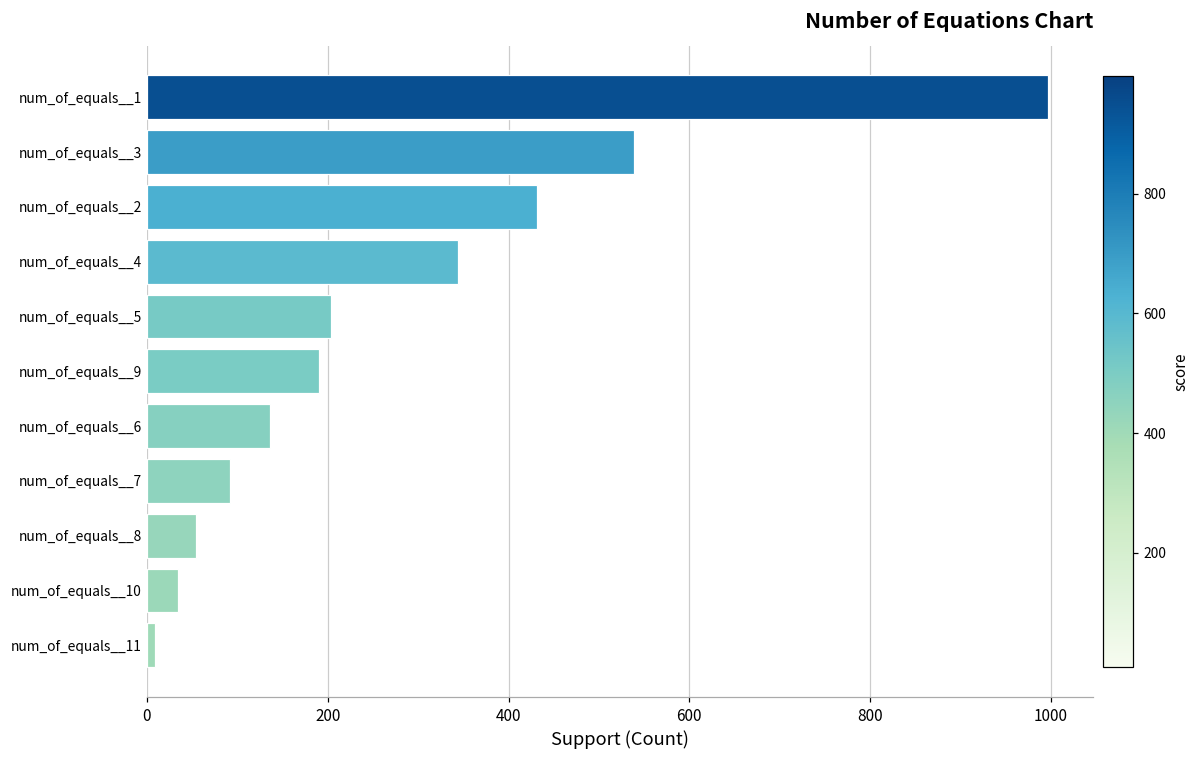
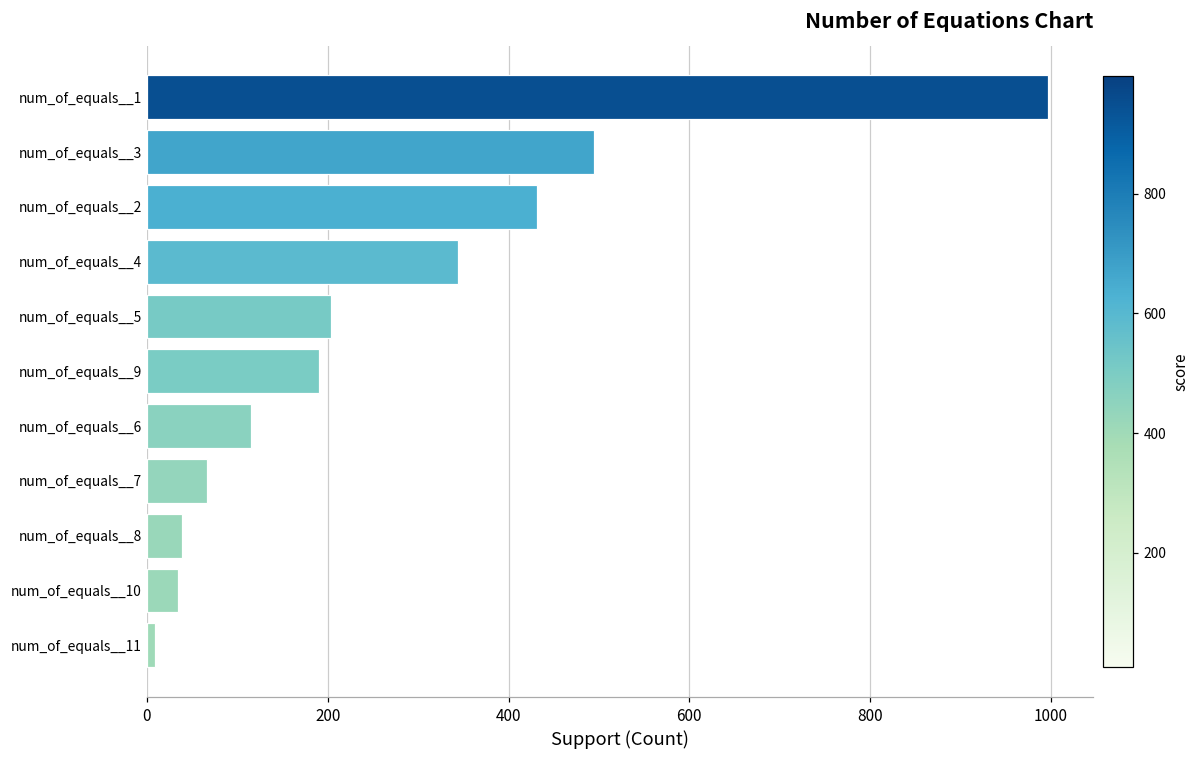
  {
    "num_of_equals__1": 1000,
-   "num_of_equals__3": 540,
+   "num_of_equals__3": 490,
    "num_of_equals__2": 430,
    "num_of_equals__4": 340,
    "num_of_equals__5": 200,
    "num_of_equals__9": 190,
-   "num_of_equals__6": 140,
-   "num_of_equals__7": 90,
-   "num_of_equals__8": 50,
+   "num_of_equals__6": 120,
+   "num_of_equals__7": 70,
+   "num_of_equals__8": 40,
    "num_of_equals__10": 30,
    "num_of_equals__11": 10
  }
